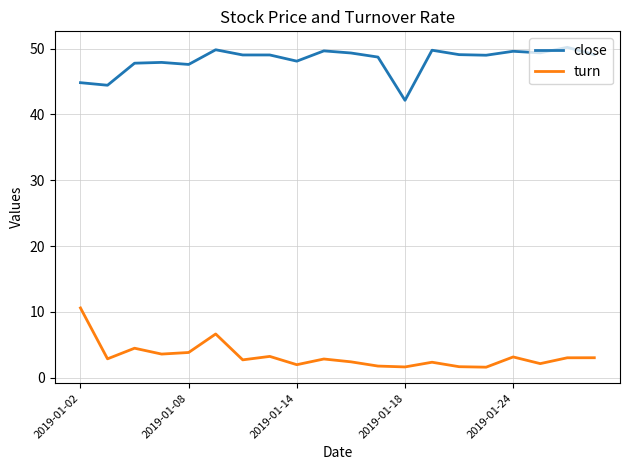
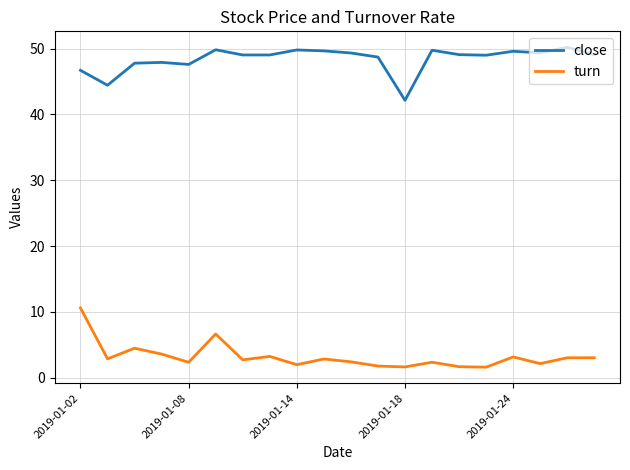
  {
    "close": {
-     "2019-01-02": 45,
+     "2019-01-02": 47,
      "2019-01-08": 48,
-     "2019-01-14": 48,
+     "2019-01-14": 50,
      "2019-01-18": 42,
      "2019-01-24": 50
    },
    "turn": {
      "2019-01-02": 11,
-     "2019-01-08": 4,
+     "2019-01-08": 2,
      "2019-01-14": 2,
      "2019-01-18": 2,
      "2019-01-24": 3
    }
  }
